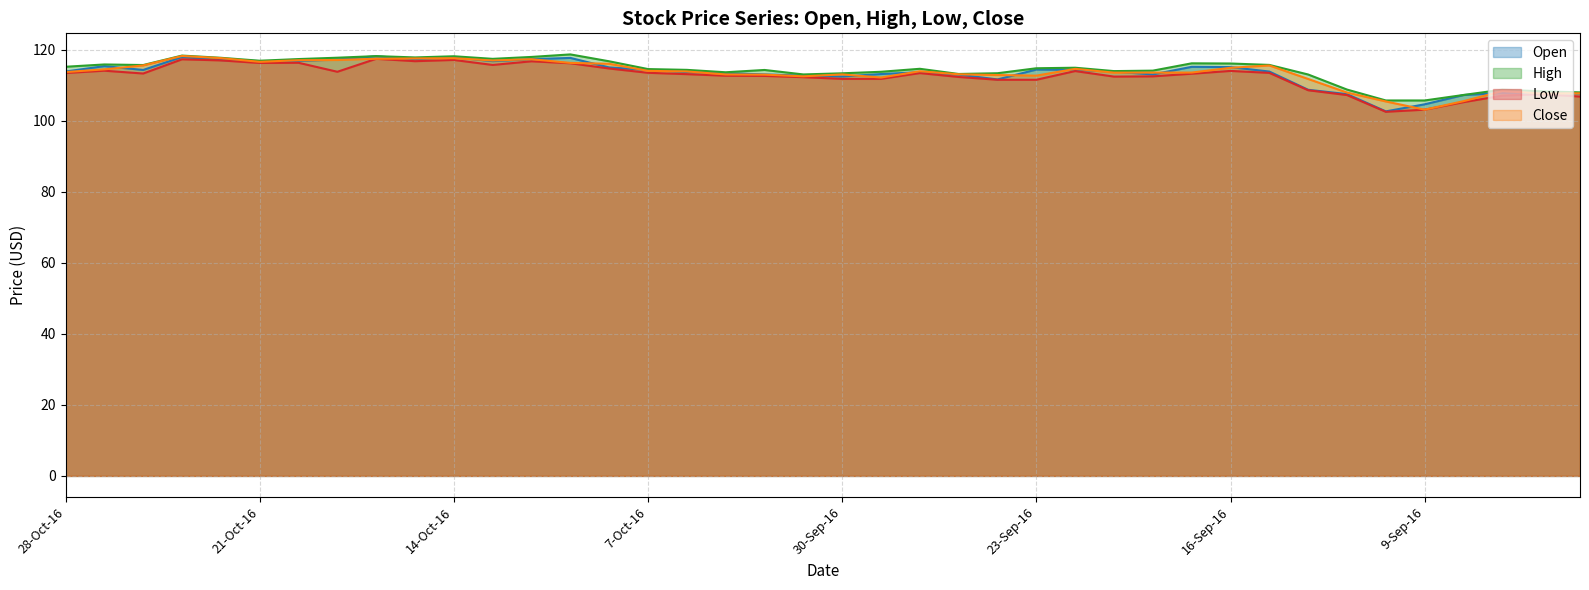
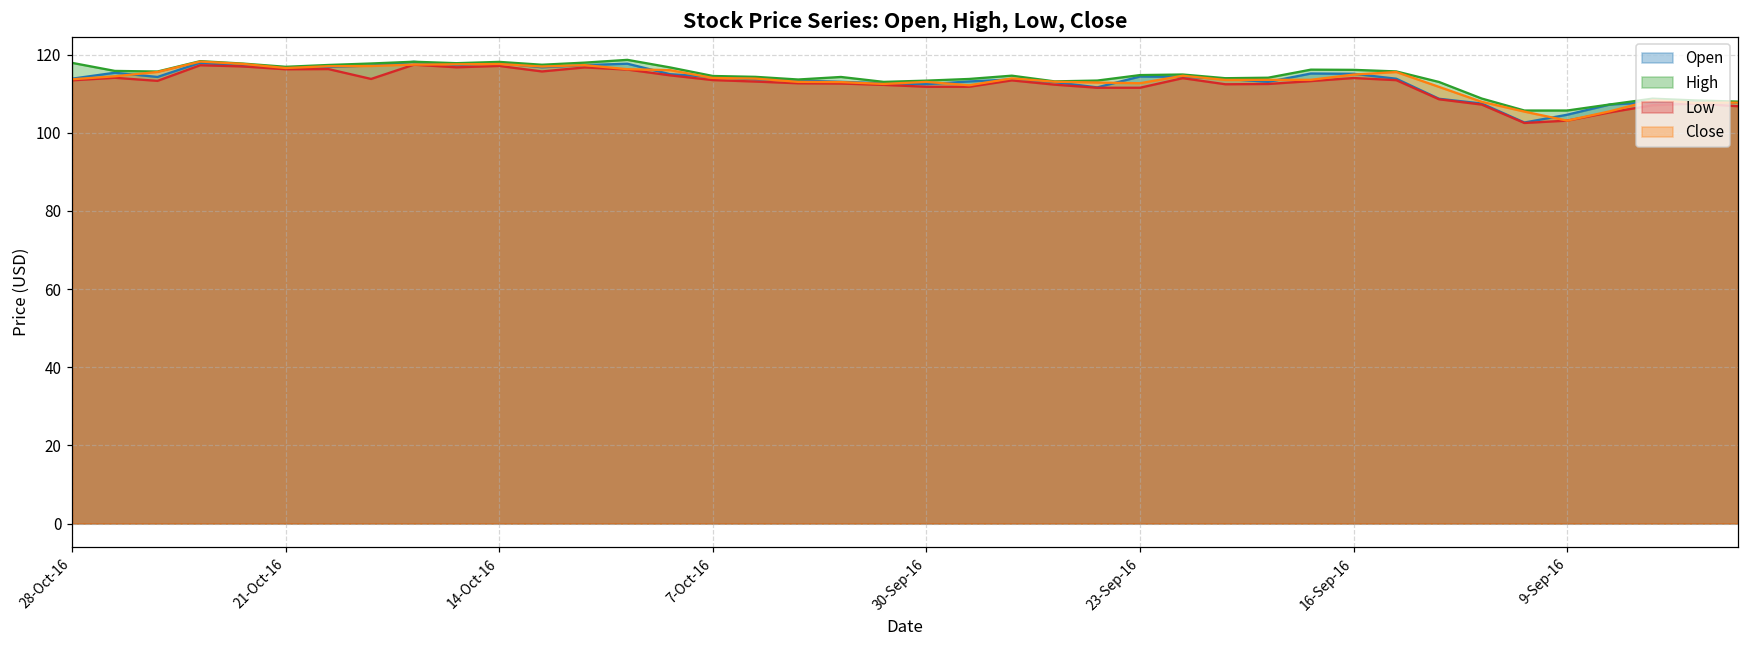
  {
    "Open": {
      "9-Sep-16": 105
    },
    "High": {
-     "28-Oct-16": 115,
+     "28-Oct-16": 118,
      "16-Sep-16": 116,
      "9-Sep-16": 106
    }
  }
